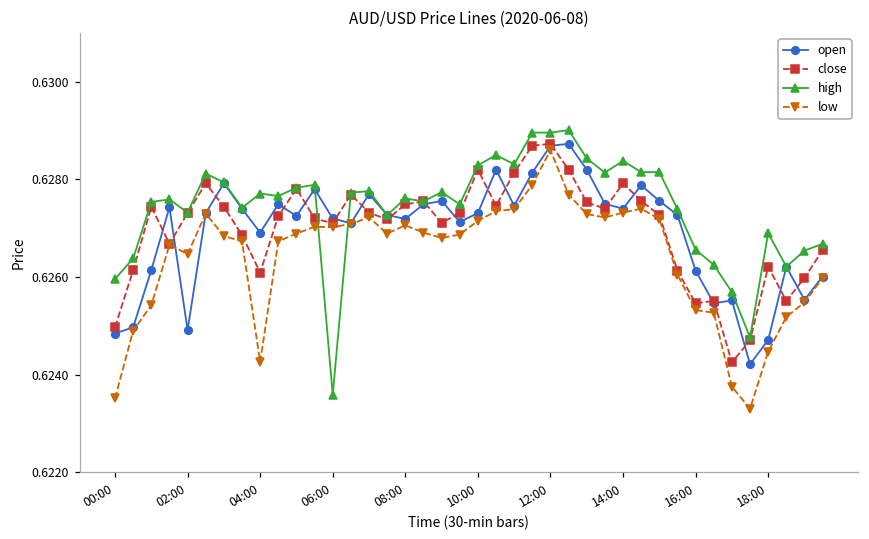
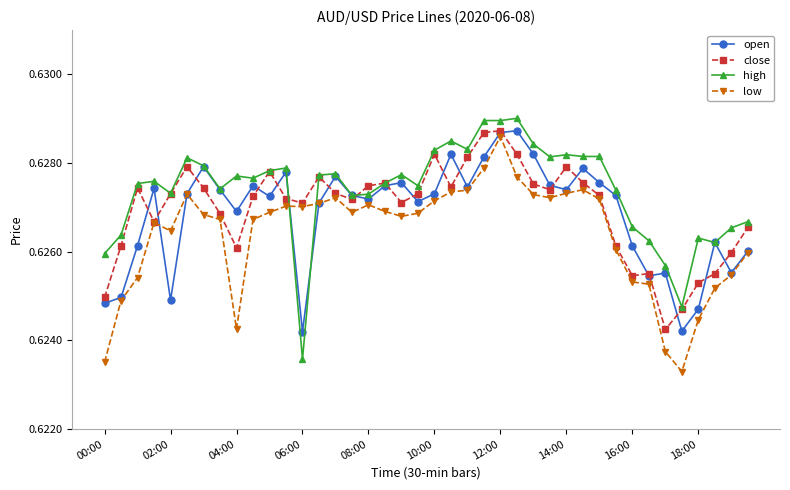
  {
    "open": {
      "00:00": 0.6248,
      "02:00": 0.6249,
      "04:00": 0.6269,
-     "06:00": 0.6272,
+     "06:00": 0.6242,
      "08:00": 0.6272,
      "10:00": 0.6273,
      "14:00": 0.6274,
      "16:00": 0.6261,
      "18:00": 0.6247
    },
    "close": {
      "00:00": 0.6250,
      "04:00": 0.6261,
      "06:00": 0.6271,
      "08:00": 0.6275,
      "10:00": 0.6282,
      "14:00": 0.6279,
      "16:00": 0.6255,
-     "18:00": 0.6262
+     "18:00": 0.6253
    },
    "high": {
      "00:00": 0.6260,
      "04:00": 0.6277,
      "06:00": 0.6236,
-     "08:00": 0.6276,
+     "08:00": 0.6273,
      "10:00": 0.6283,
      "12:00": 0.6290,
-     "14:00": 0.6284,
+     "14:00": 0.6282,
      "16:00": 0.6266,
-     "18:00": 0.6269
+     "18:00": 0.6263
    },
    "low": {
      "00:00": 0.6235,
      "02:00": 0.6265,
      "04:00": 0.6243,
      "06:00": 0.6270,
      "08:00": 0.6271,
      "10:00": 0.6272,
      "12:00": 0.6286,
      "14:00": 0.6273,
      "16:00": 0.6253,
      "18:00": 0.6245
    }
  }
